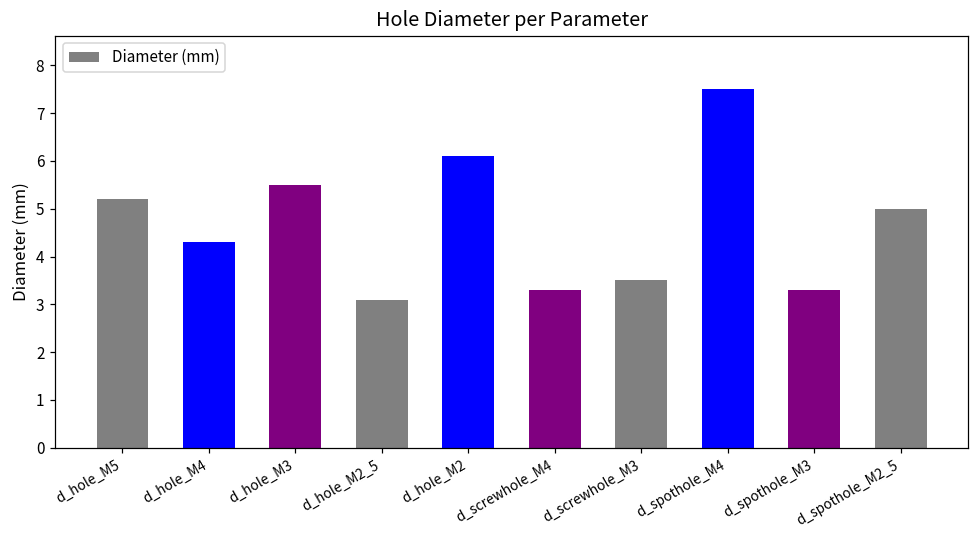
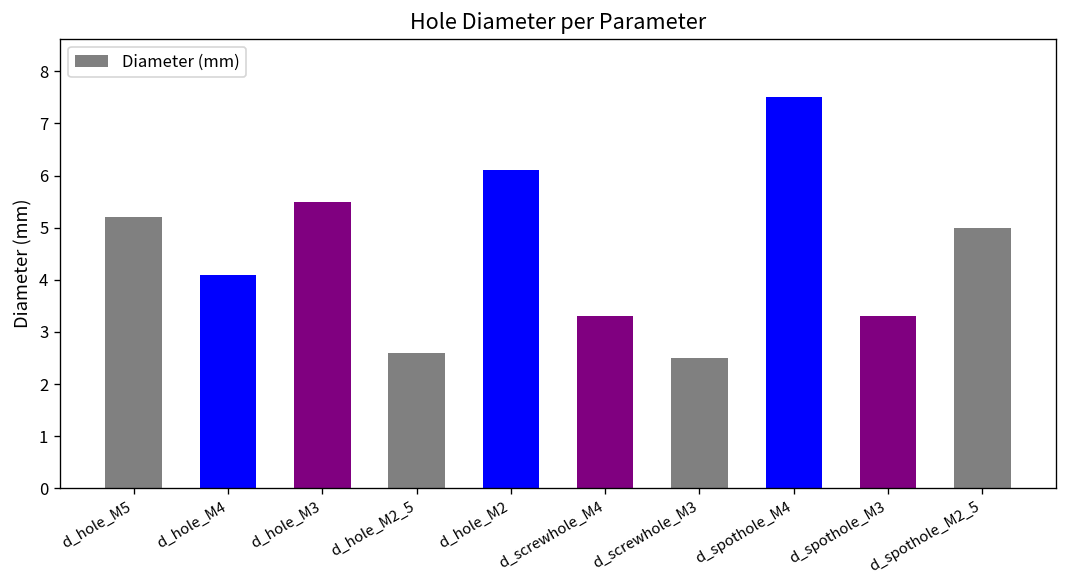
  {
    "d_hole_M5": 5.2,
-   "d_hole_M4": 4.3,
+   "d_hole_M4": 4.1,
    "d_hole_M3": 5.5,
-   "d_hole_M2_5": 3.1,
+   "d_hole_M2_5": 2.6,
    "d_hole_M2": 6.1,
    "d_screwhole_M4": 3.3,
-   "d_screwhole_M3": 3.5,
+   "d_screwhole_M3": 2.5,
    "d_spothole_M4": 7.5,
    "d_spothole_M3": 3.3,
    "d_spothole_M2_5": 5.0
  }
